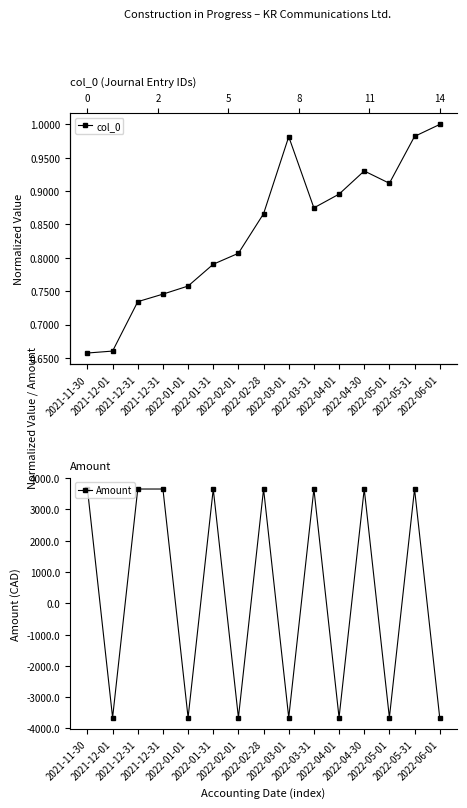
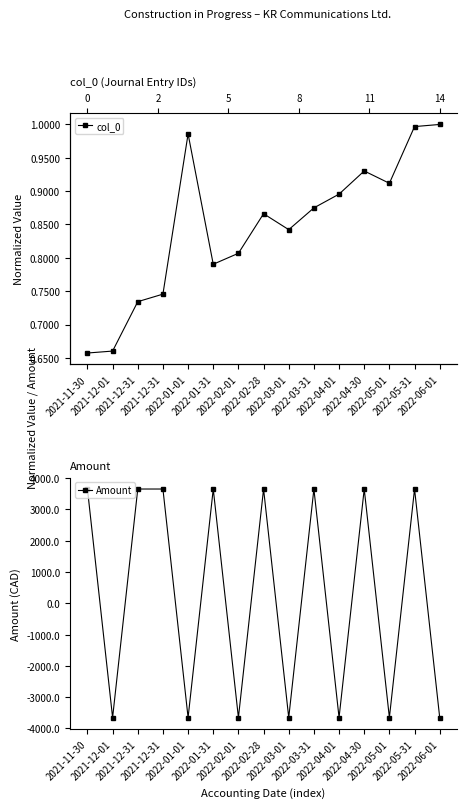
  {
    "col_0 (Journal Entry IDs)": {
      "2021-11-30": 0.66,
      "2021-12-01": 0.66,
-     "2022-01-01": 0.76,
+     "2022-01-01": 0.99,
      "2022-01-31": 0.79,
      "2022-02-01": 0.81,
      "2022-02-28": 0.87,
-     "2022-03-01": 0.98,
+     "2022-03-01": 0.84,
      "2022-03-31": 0.87,
      "2022-04-01": 0.90,
      "2022-04-30": 0.93,
      "2022-05-01": 0.91,
-     "2022-05-31": 0.98,
+     "2022-05-31": 1.00,
      "2022-06-01": 1.00
    },
    "Amount": {
      "2021-12-01": -3700,
      "2022-01-01": -3700,
      "2022-01-31": 3700,
      "2022-02-01": -3700,
      "2022-02-28": 3700,
      "2022-03-01": -3700,
      "2022-03-31": 3700,
      "2022-04-01": -3700,
      "2022-04-30": 3700,
      "2022-05-01": -3700,
      "2022-05-31": 3700,
      "2022-06-01": -3700
    }
  }
